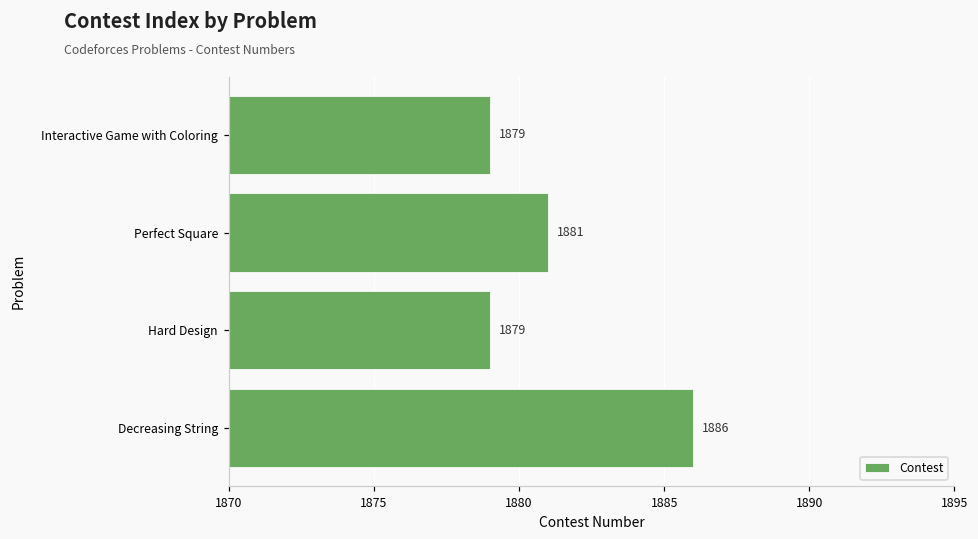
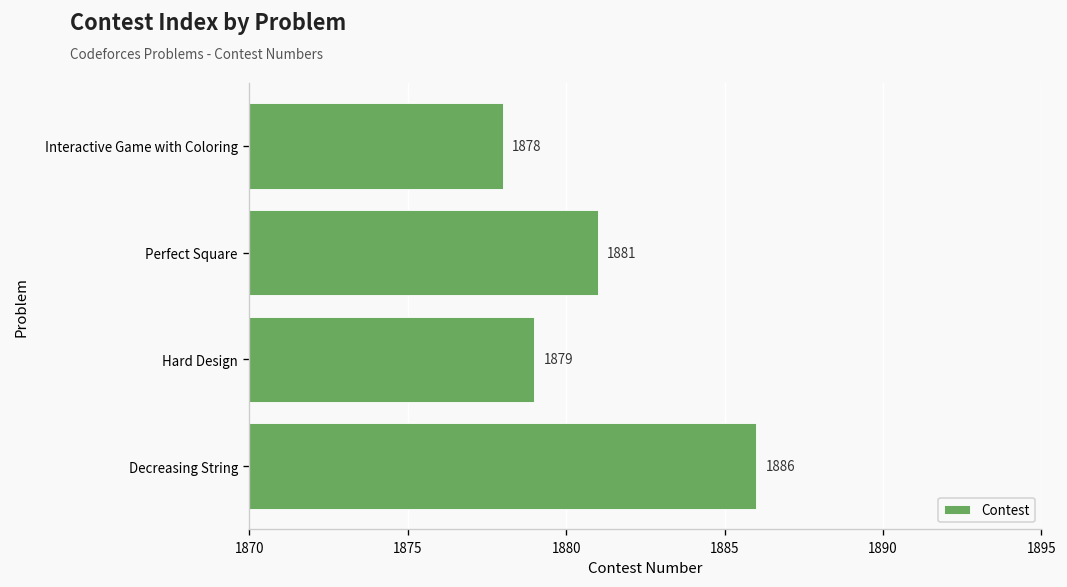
  {
-   "Interactive Game with Coloring": 1879,
+   "Interactive Game with Coloring": 1878,
    "Perfect Square": 1881,
    "Hard Design": 1879,
    "Decreasing String": 1886
  }
